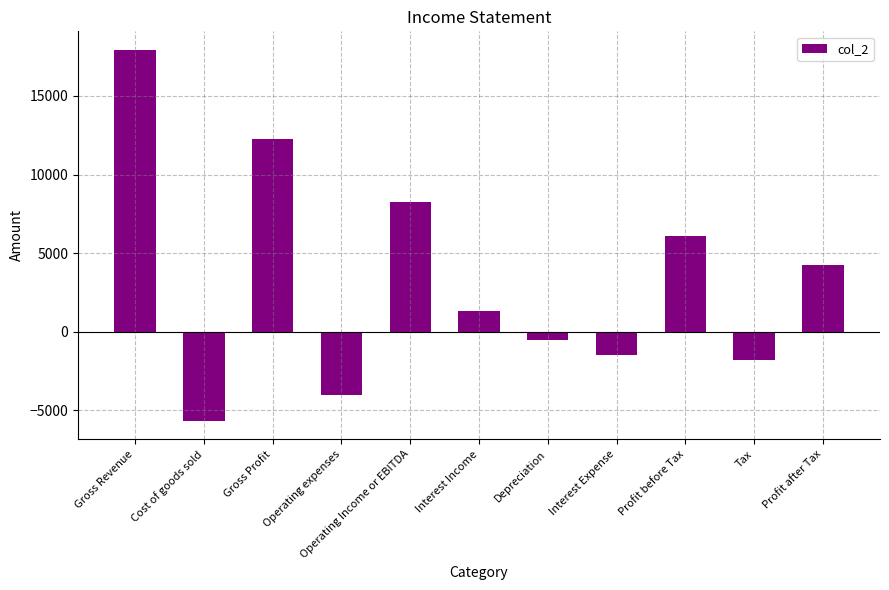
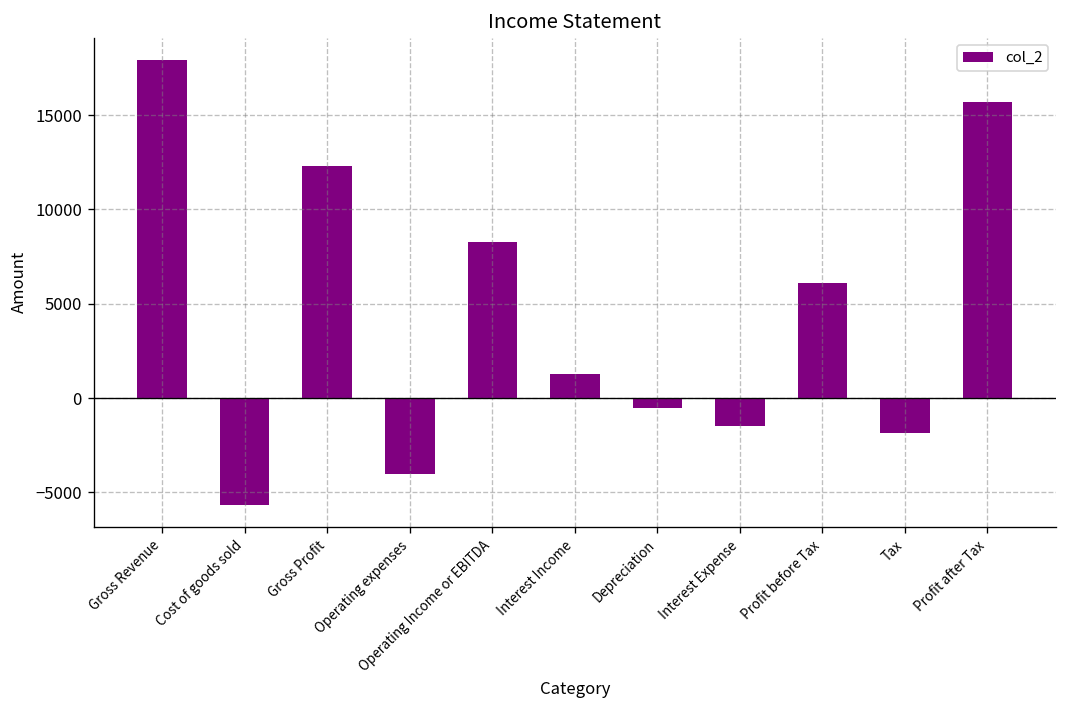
  {
    "Gross Revenue": 17900,
    "Cost of goods sold": -5700,
    "Gross Profit": 12300,
    "Operating expenses": -4000,
    "Operating Income or EBITDA": 8300,
    "Interest Income": 1300,
    "Depreciation": -500,
    "Interest Expense": -1500,
    "Profit before Tax": 6100,
    "Tax": -1800,
-   "Profit after Tax": 4300
+   "Profit after Tax": 15700
  }
